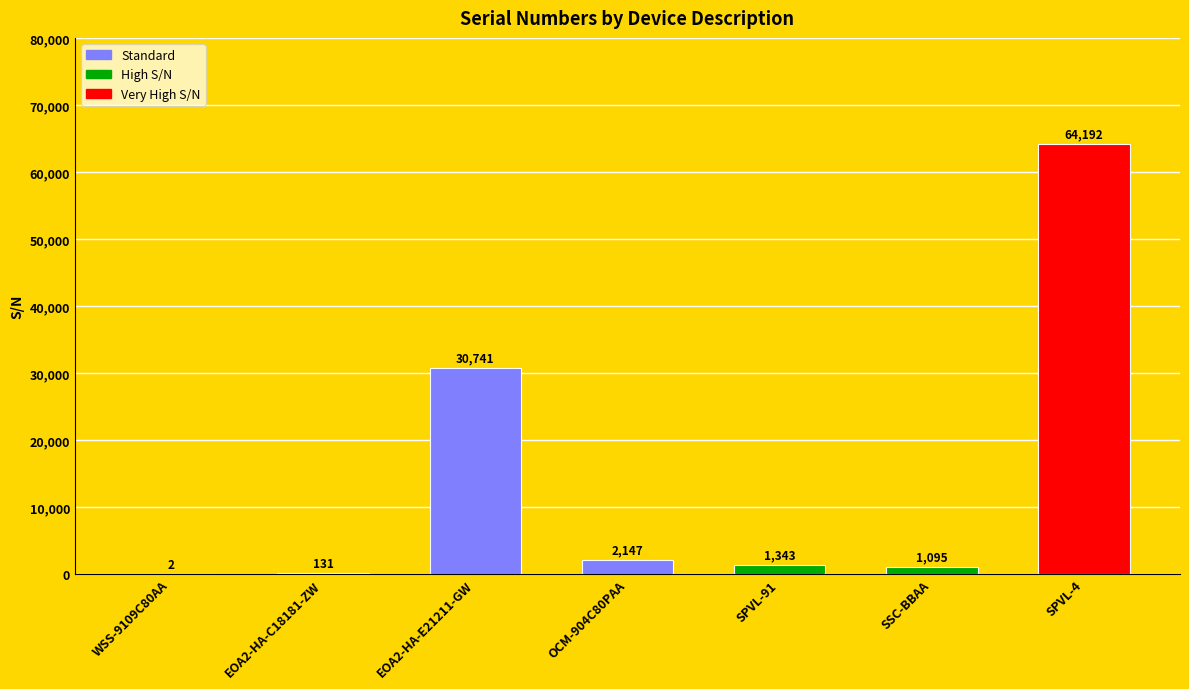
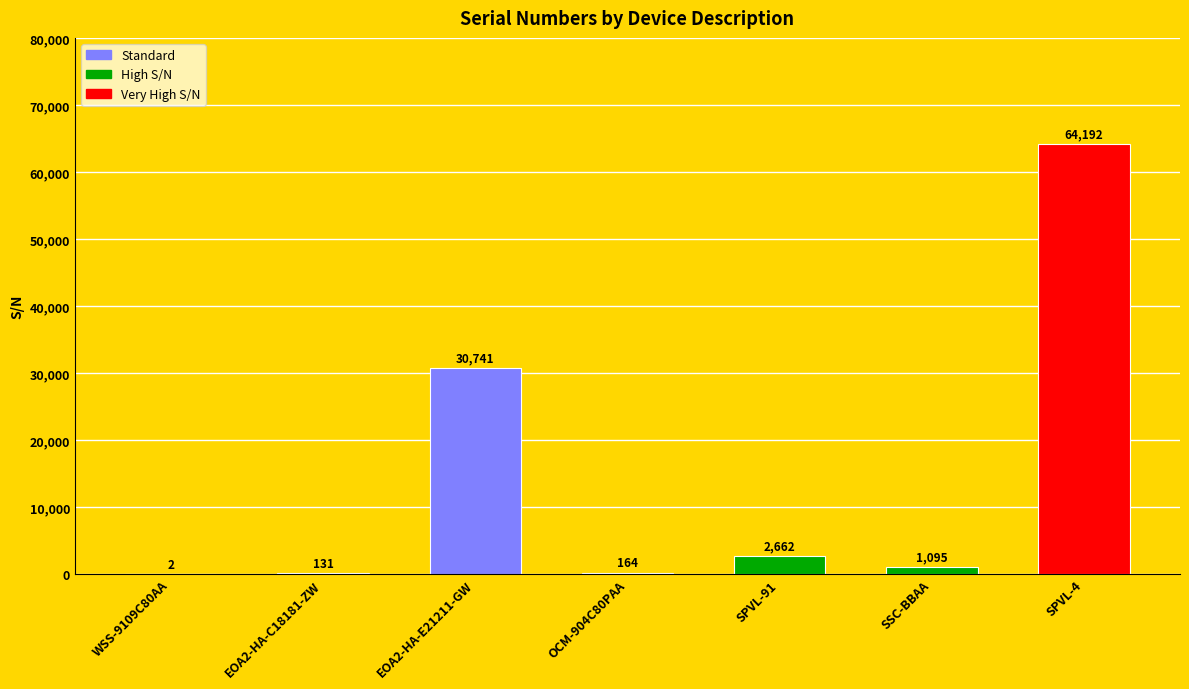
  {
    "WSS-9109C80AA": "2",
    "EOA2-HA-C18181-ZW": "131",
    "EOA2-HA-E21211-GW": "30,741",
-   "OCM-904C80PAA": "2,147",
-   "SPVL-91": "1,343",
+   "OCM-904C80PAA": "164",
+   "SPVL-91": "2,662",
    "SSC-BBAA": "1,095",
    "SPVL-4": "64,192"
  }
